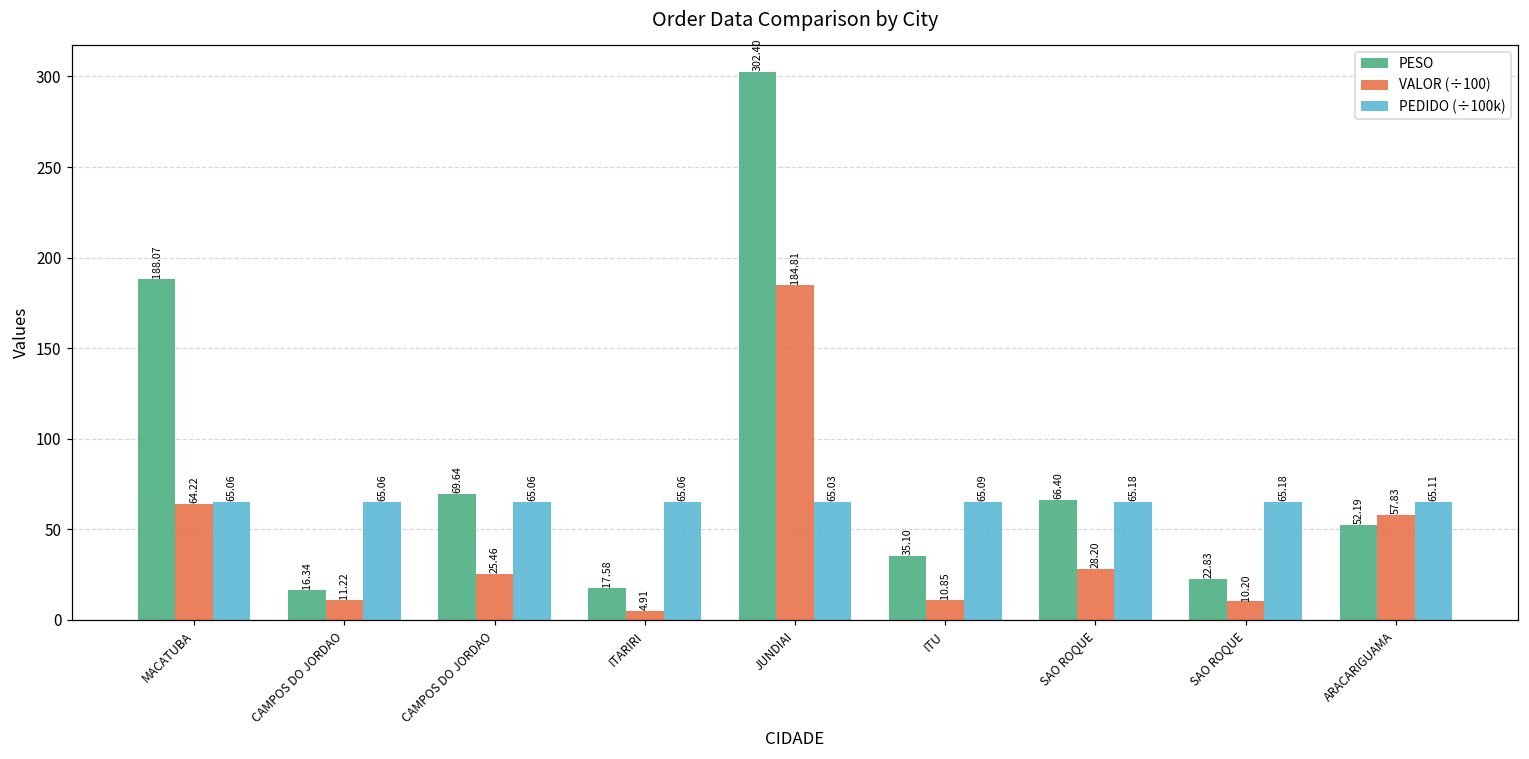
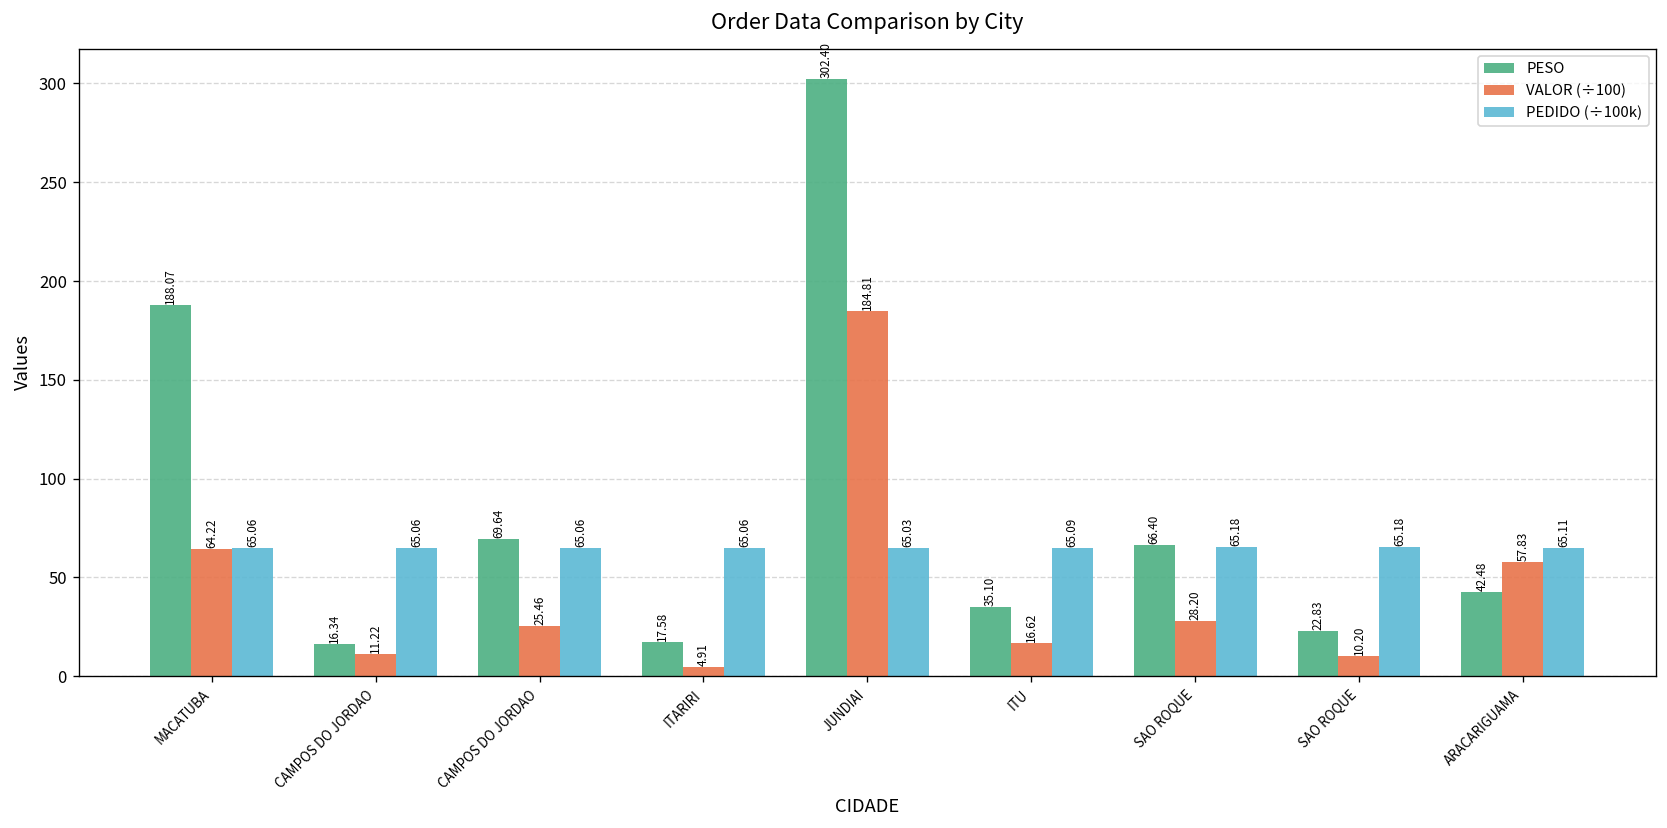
  {
    "PESO": {
      "MACATUBA": 188.07,
      "ITARIRI": 17.58,
      "JUNDIAI": 302.40,
      "ITU": 35.10,
-     "ARACARIGUAMA": 52.19
+     "ARACARIGUAMA": 42.48
    },
    "VALOR (÷100)": {
      "MACATUBA": 64.22,
      "ITARIRI": 4.91,
      "JUNDIAI": 184.81,
-     "ITU": 10.85,
+     "ITU": 16.62,
      "ARACARIGUAMA": 57.83
    },
    "PEDIDO (÷100k)": {
      "MACATUBA": 65.06,
      "ITARIRI": 65.06,
      "JUNDIAI": 65.03,
      "ITU": 65.09,
      "ARACARIGUAMA": 65.11
    }
  }
